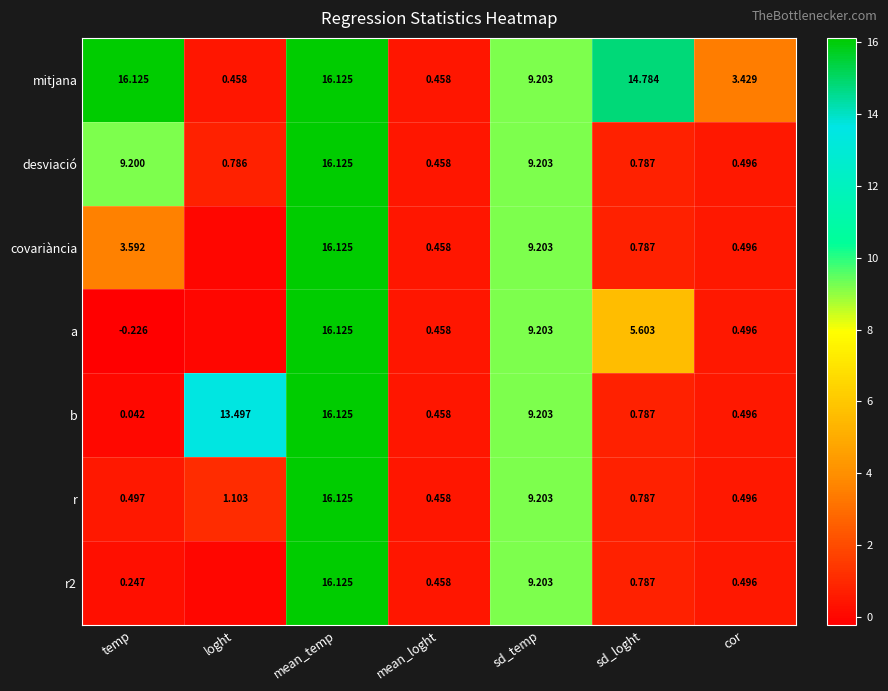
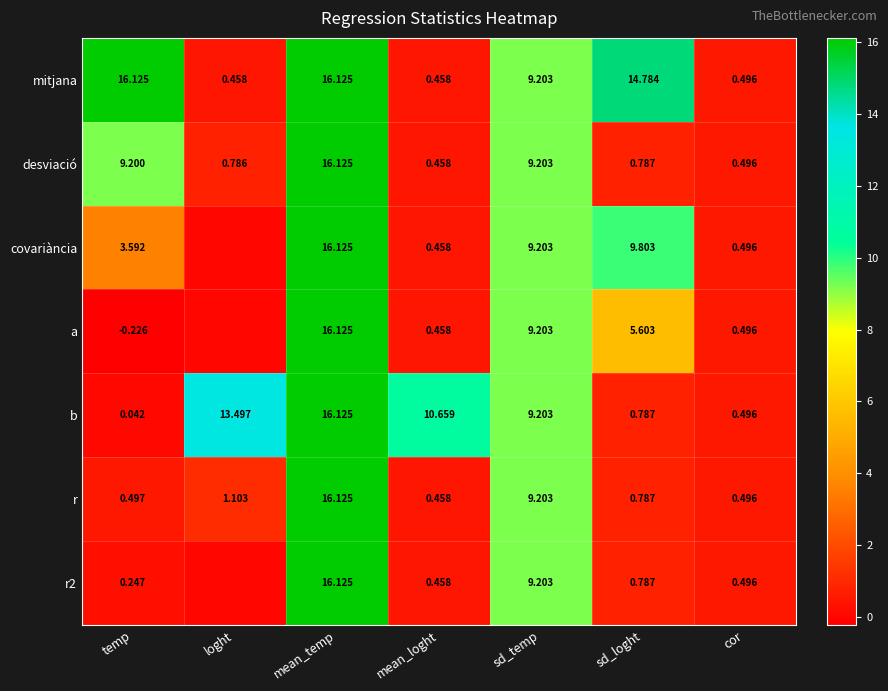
  {
    "mitjana": {
      "temp": 16.125,
      "loght": 0.458,
      "mean_temp": 16.125,
      "mean_loght": 0.458,
      "sd_temp": 9.203,
      "sd_loght": 14.784,
-     "cor": 3.429
+     "cor": 0.496
    },
    "desviació": {
      "temp": 9.200,
      "loght": 0.786,
      "mean_temp": 16.125,
      "mean_loght": 0.458,
      "sd_temp": 9.203,
      "sd_loght": 0.787,
      "cor": 0.496
    },
    "covariància": {
      "temp": 3.592,
      "mean_temp": 16.125,
      "mean_loght": 0.458,
      "sd_temp": 9.203,
-     "sd_loght": 0.787,
+     "sd_loght": 9.803,
      "cor": 0.496
    },
    "a": {
      "temp": -0.226,
      "mean_temp": 16.125,
      "mean_loght": 0.458,
      "sd_temp": 9.203,
      "sd_loght": 5.603,
      "cor": 0.496
    },
    "b": {
      "temp": 0.042,
      "loght": 13.497,
      "mean_temp": 16.125,
-     "mean_loght": 0.458,
+     "mean_loght": 10.659,
      "sd_temp": 9.203,
      "sd_loght": 0.787,
      "cor": 0.496
    },
    "r": {
      "temp": 0.497,
      "loght": 1.103,
      "mean_temp": 16.125,
      "mean_loght": 0.458,
      "sd_temp": 9.203,
      "sd_loght": 0.787,
      "cor": 0.496
    },
    "r2": {
      "temp": 0.247,
      "mean_temp": 16.125,
      "mean_loght": 0.458,
      "sd_temp": 9.203,
      "sd_loght": 0.787,
      "cor": 0.496
    }
  }
